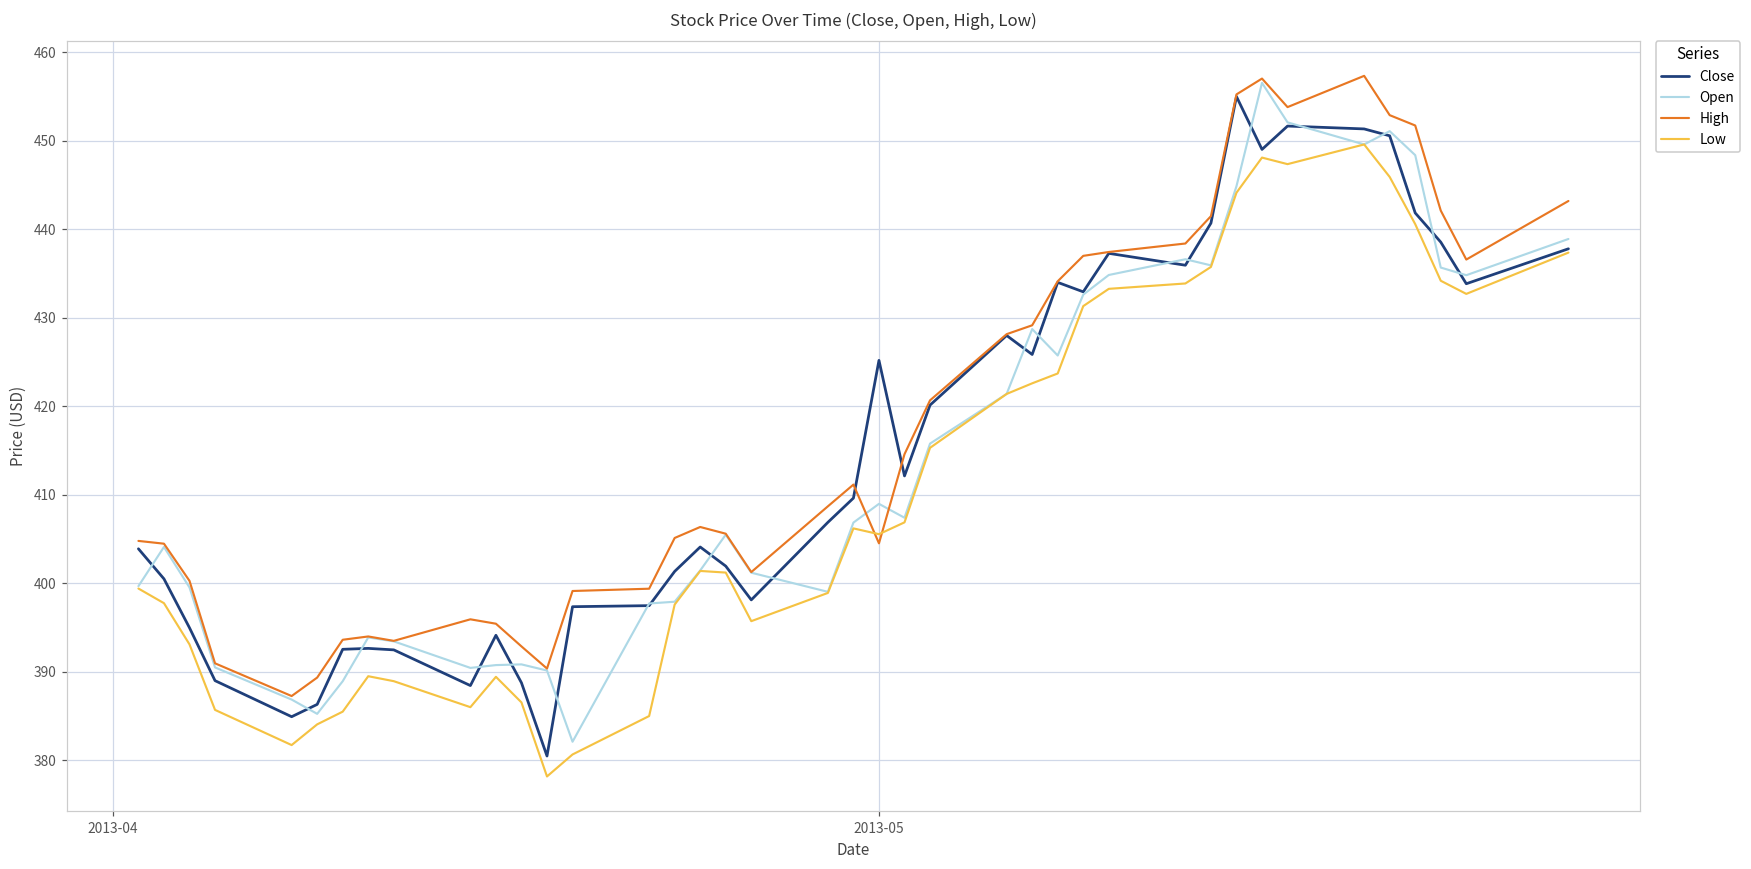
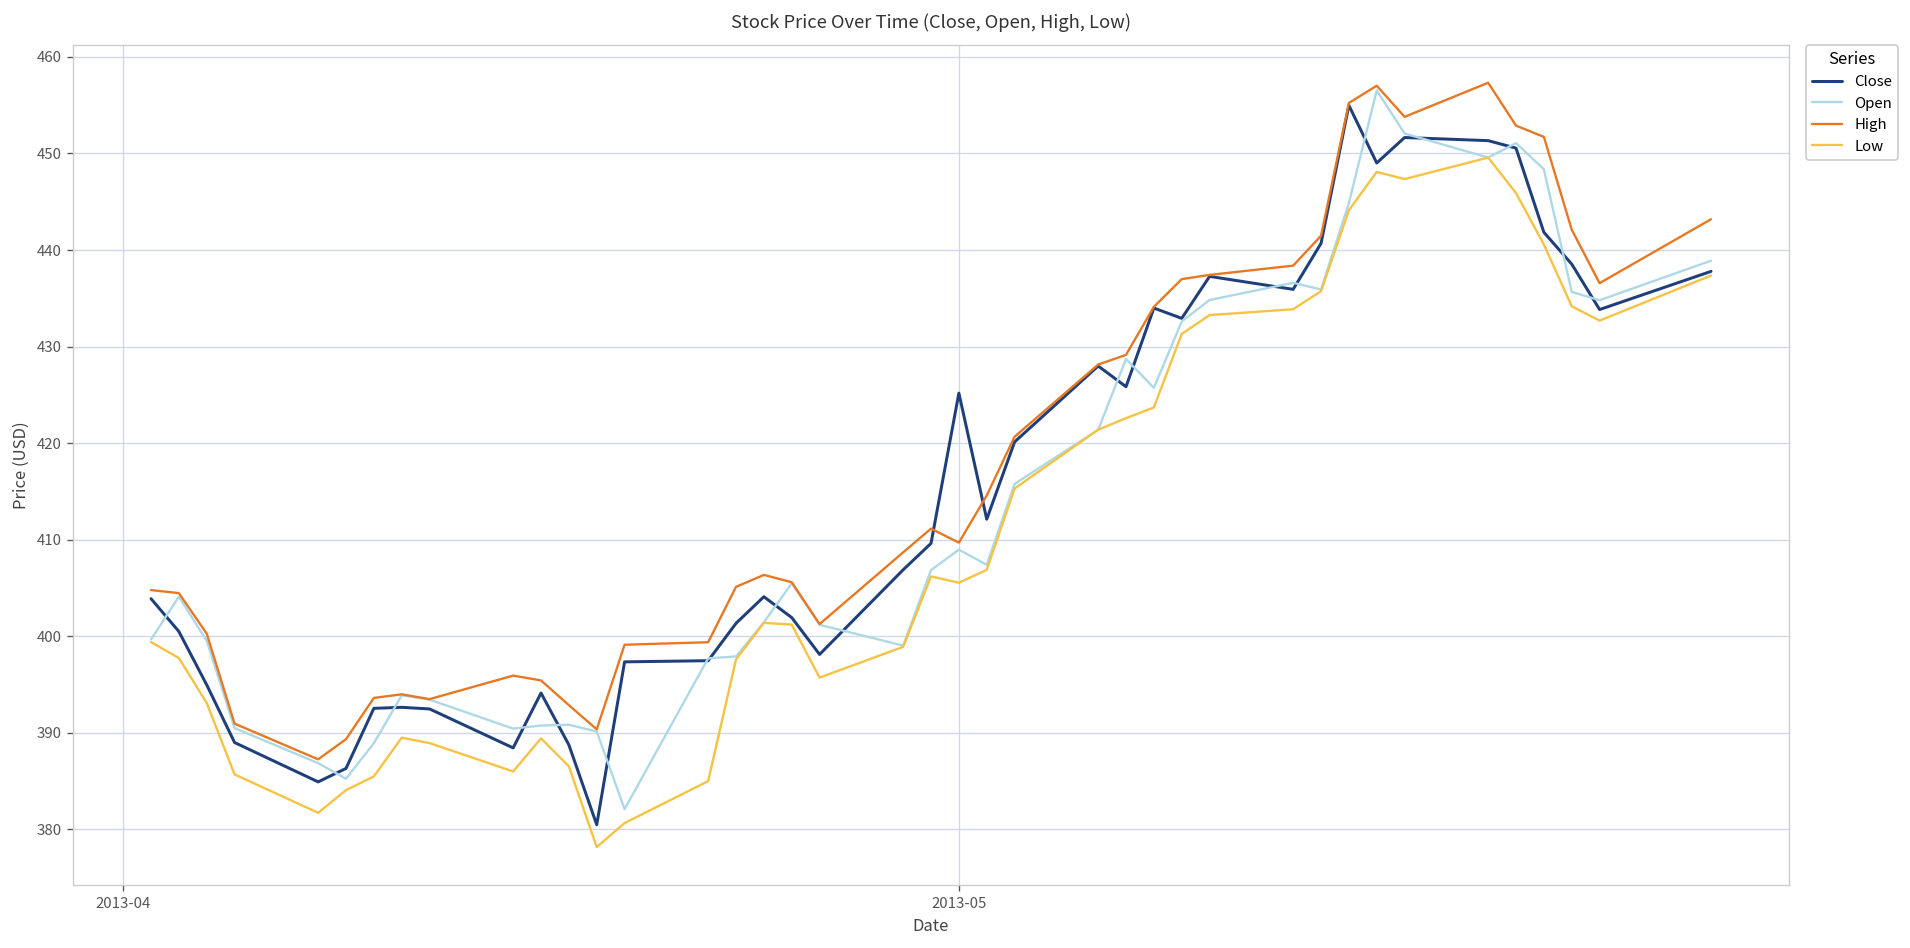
  {
    "Close": {
      "2013-05": 425
    },
    "Open": {
      "2013-05": 409
    },
    "High": {
-     "2013-05": 405
+     "2013-05": 410
    },
    "Low": {
      "2013-05": 406
    }
  }
